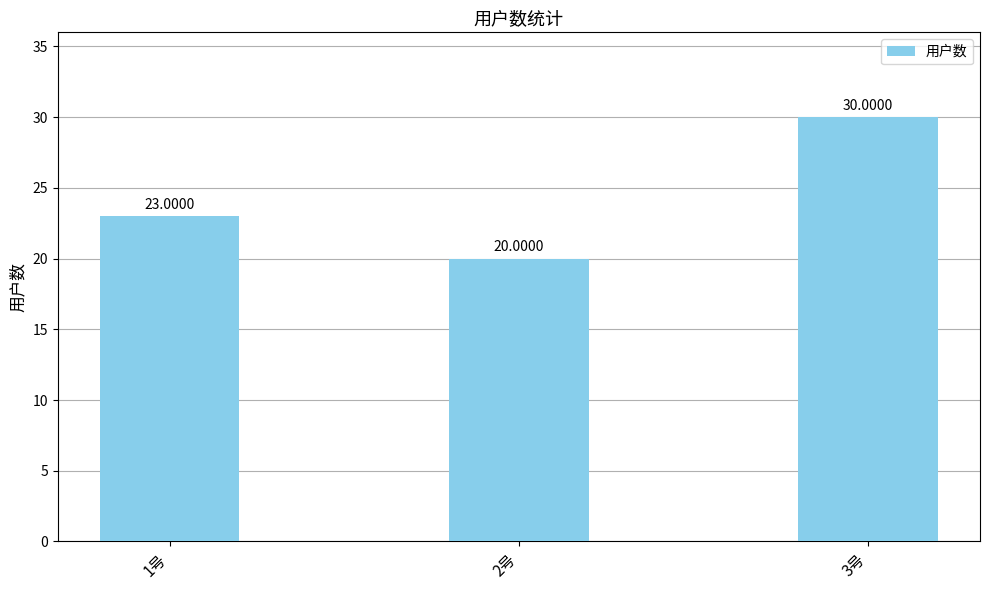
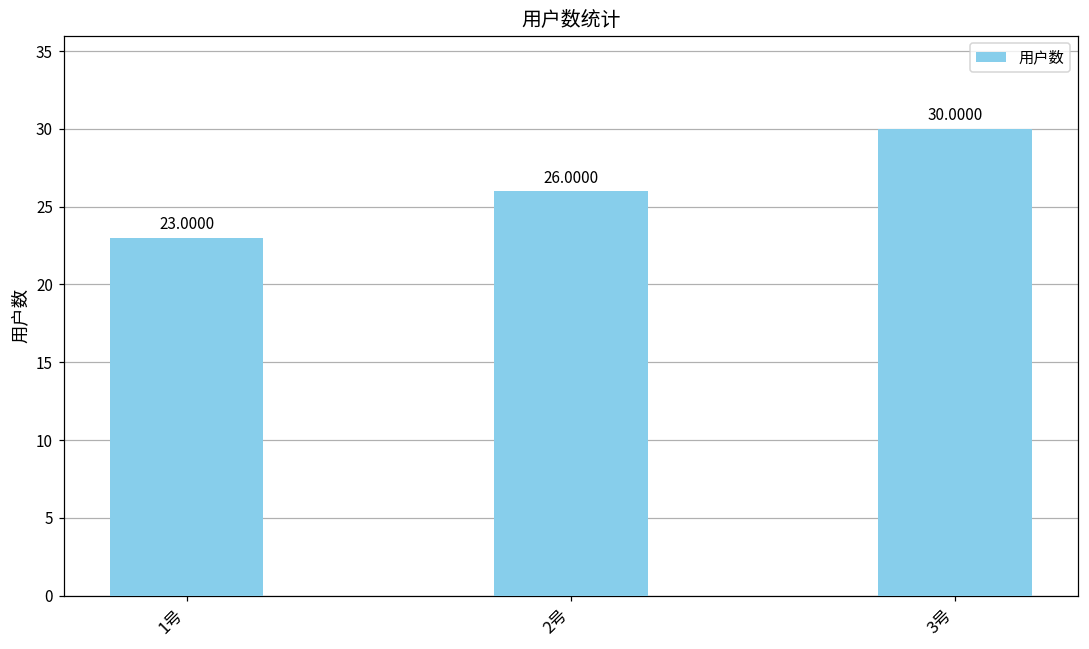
  {
    "1号": 23.0000,
-   "2号": 20.0000,
+   "2号": 26.0000,
    "3号": 30.0000
  }
